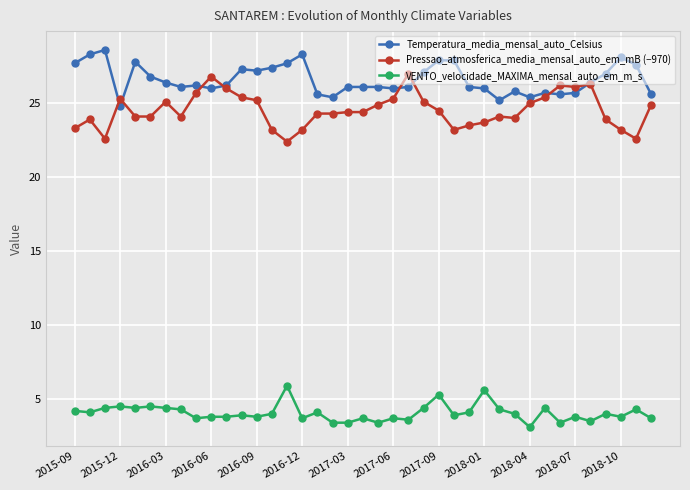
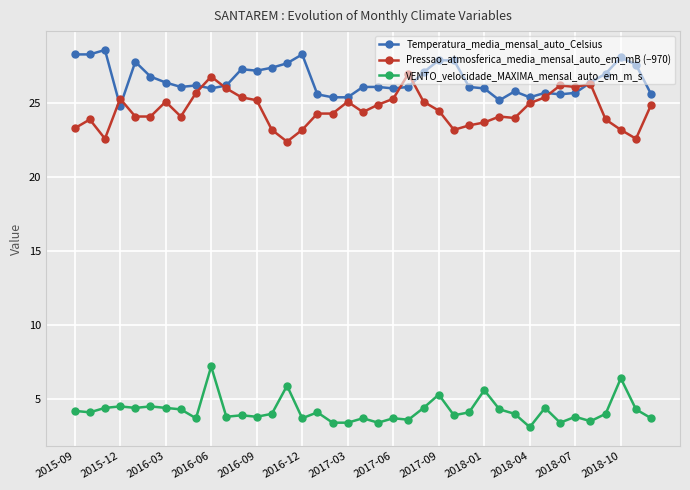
  {
    "Temperatura_media_mensal_auto_Celsius": {
-     "2015-09": 27.7,
+     "2015-09": 28.3,
      "2015-12": 24.8,
      "2016-03": 26.4,
      "2016-06": 26.0,
      "2016-09": 27.2,
      "2016-12": 28.3,
-     "2017-03": 26.1,
+     "2017-03": 25.4,
      "2017-06": 26.0,
      "2018-01": 26.0,
      "2018-04": 25.4,
      "2018-07": 25.7
    },
    "Pressao_atmosferica_media_mensal_auto_em_mB (−970)": {
      "2015-09": 23.3,
      "2015-12": 25.3,
      "2016-03": 25.1,
      "2016-06": 26.8,
      "2016-09": 25.2,
      "2016-12": 23.2,
-     "2017-03": 24.4,
+     "2017-03": 25.1,
      "2017-06": 25.3,
      "2017-09": 24.5,
      "2018-01": 23.7,
      "2018-04": 25.0,
      "2018-07": 26.1,
      "2018-10": 23.2
    },
    "VENTO_velocidade_MAXIMA_mensal_auto_em_m_s": {
      "2015-09": 4.2,
      "2015-12": 4.5,
      "2016-03": 4.4,
-     "2016-06": 3.8,
+     "2016-06": 7.2,
      "2016-09": 3.8,
      "2016-12": 3.7,
      "2017-03": 3.4,
      "2017-06": 3.7,
      "2017-09": 5.3,
      "2018-01": 5.6,
      "2018-04": 3.1,
      "2018-07": 3.8,
-     "2018-10": 3.8
+     "2018-10": 6.4
    }
  }
